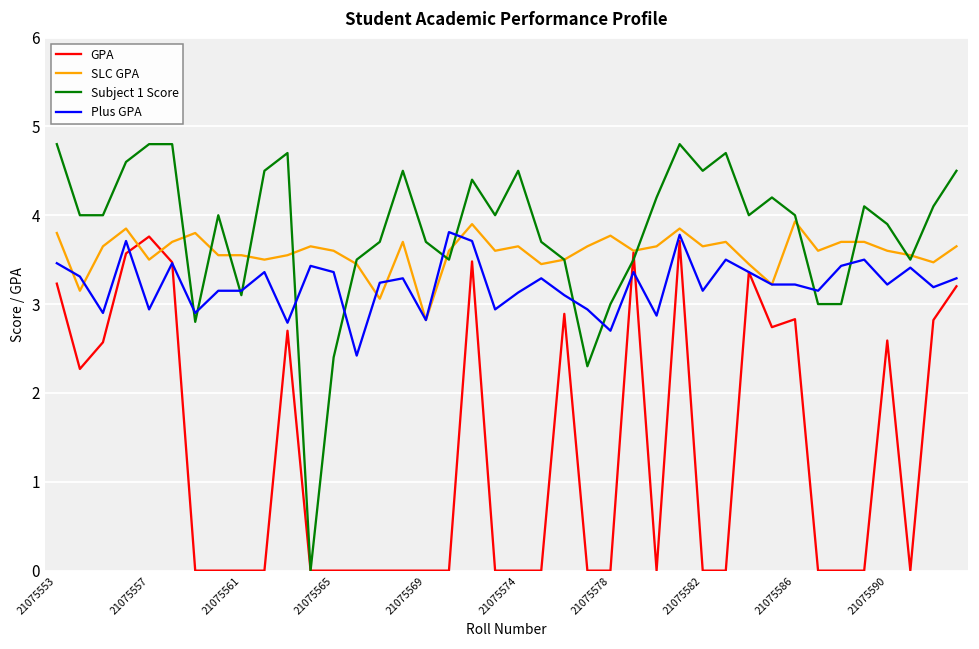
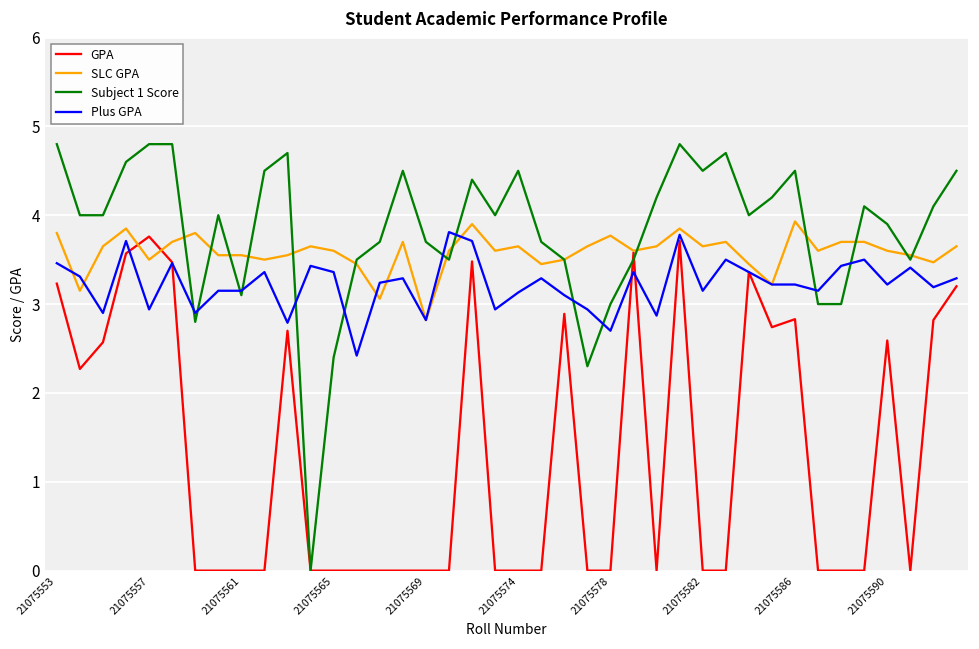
  {
    "GPA": {
      "21075553": 3.2,
      "21075557": 3.8,
      "21075561": 0.0,
      "21075565": 0.0,
      "21075569": 0.0,
      "21075574": 0.0,
      "21075578": 0.0,
      "21075582": 0.0,
      "21075586": 2.8,
      "21075590": 2.6
    },
    "SLC GPA": {
      "21075553": 3.8,
      "21075557": 3.5,
      "21075561": 3.6,
      "21075565": 3.6,
      "21075574": 3.7,
      "21075578": 3.8,
      "21075582": 3.7,
      "21075586": 3.9,
      "21075590": 3.6
    },
    "Subject 1 Score": {
      "21075553": 4.8,
      "21075557": 4.8,
      "21075561": 3.1,
      "21075565": 2.4,
      "21075569": 3.7,
      "21075574": 4.5,
      "21075578": 3.0,
      "21075582": 4.5,
-     "21075586": 4.0,
+     "21075586": 4.5,
      "21075590": 3.9
    },
    "Plus GPA": {
      "21075553": 3.5,
      "21075557": 2.9,
      "21075561": 3.2,
      "21075565": 3.4,
      "21075574": 3.1,
      "21075578": 2.7,
      "21075582": 3.2,
      "21075586": 3.2,
      "21075590": 3.2
    }
  }
